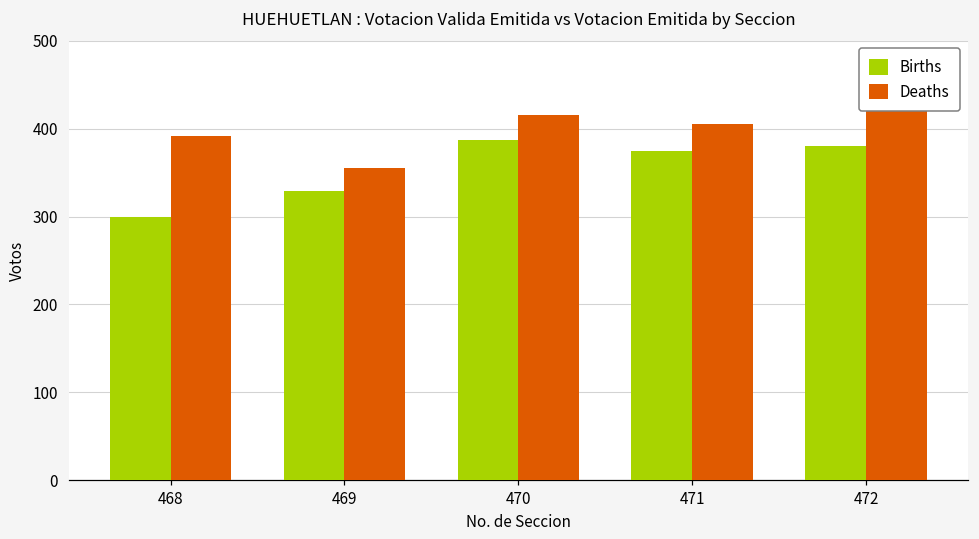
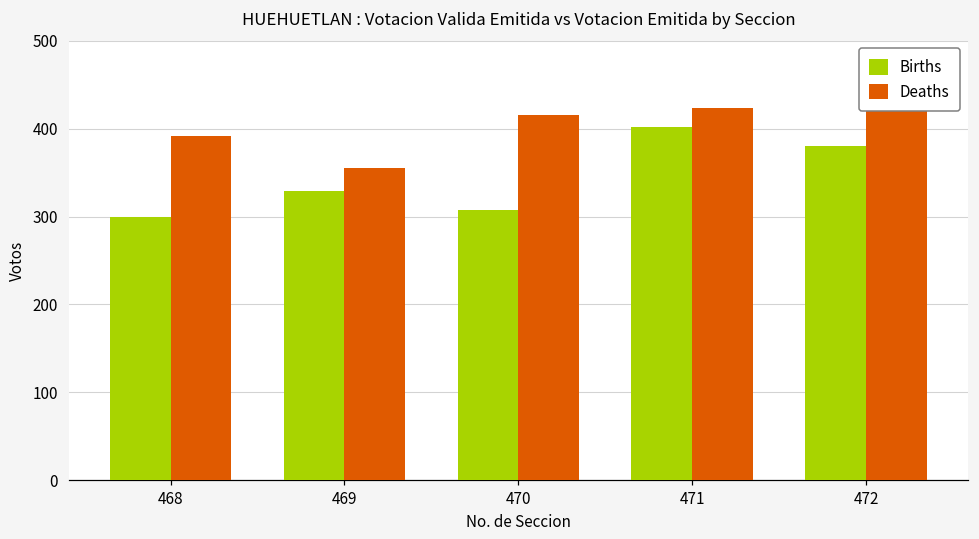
  {
    "Births": {
      "468": 300,
      "469": 330,
-     "470": 390,
-     "471": 380,
+     "470": 310,
+     "471": 400,
      "472": 380
    },
    "Deaths": {
      "468": 390,
      "469": 360,
      "470": 420,
-     "471": 410
+     "471": 420
    }
  }
